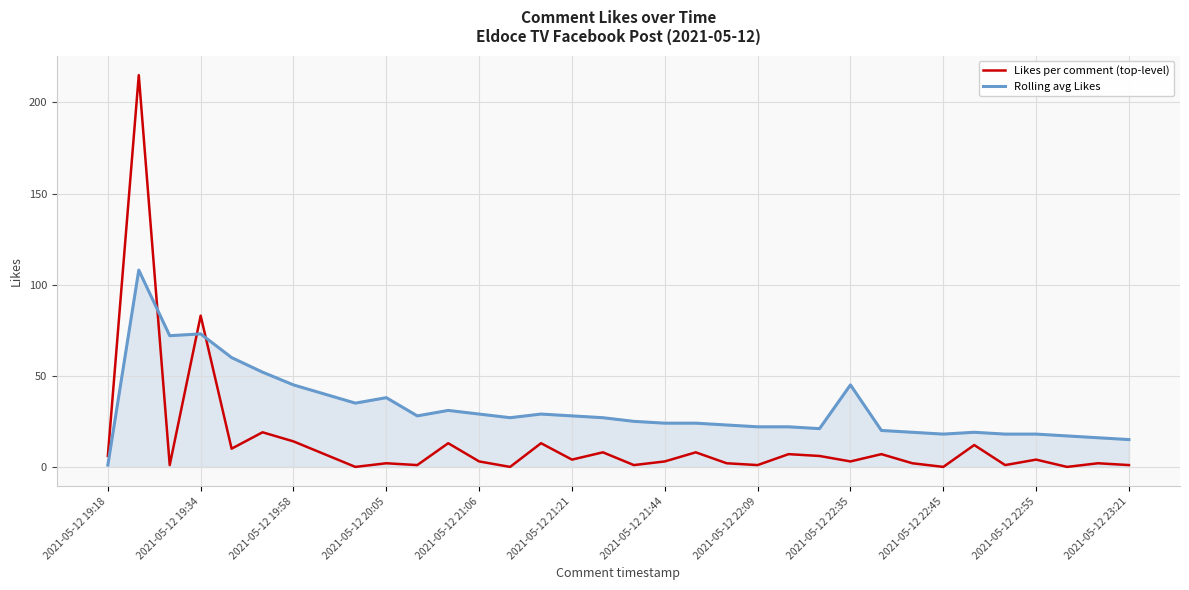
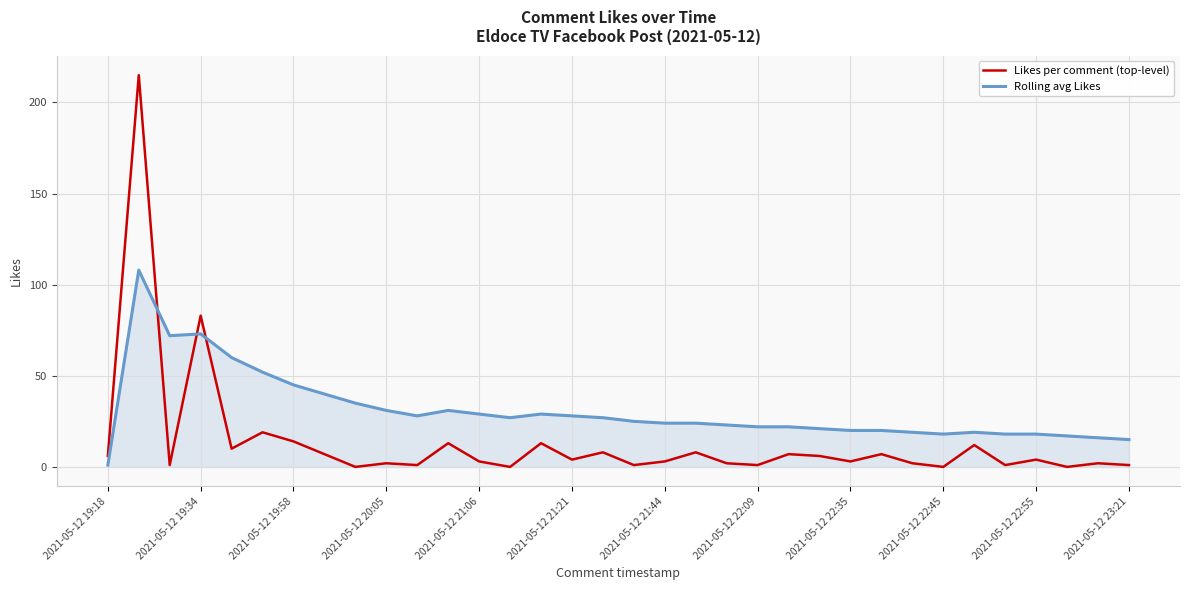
  {
    "Likes per comment (top-level)": {
      "2021-05-12 19:18": 6,
      "2021-05-12 19:34": 83,
      "2021-05-12 20:05": 2,
      "2021-05-12 21:06": 3,
      "2021-05-12 21:21": 4,
      "2021-05-12 22:09": 1,
      "2021-05-12 22:35": 3,
      "2021-05-12 22:45": 0,
      "2021-05-12 23:21": 1
    },
    "Rolling avg Likes": {
      "2021-05-12 19:18": 1,
      "2021-05-12 19:34": 73,
-     "2021-05-12 20:05": 38,
+     "2021-05-12 20:05": 31,
      "2021-05-12 21:06": 29,
      "2021-05-12 21:21": 28,
      "2021-05-12 22:09": 22,
-     "2021-05-12 22:35": 45,
+     "2021-05-12 22:35": 20,
      "2021-05-12 22:45": 18,
      "2021-05-12 23:21": 15
    }
  }
